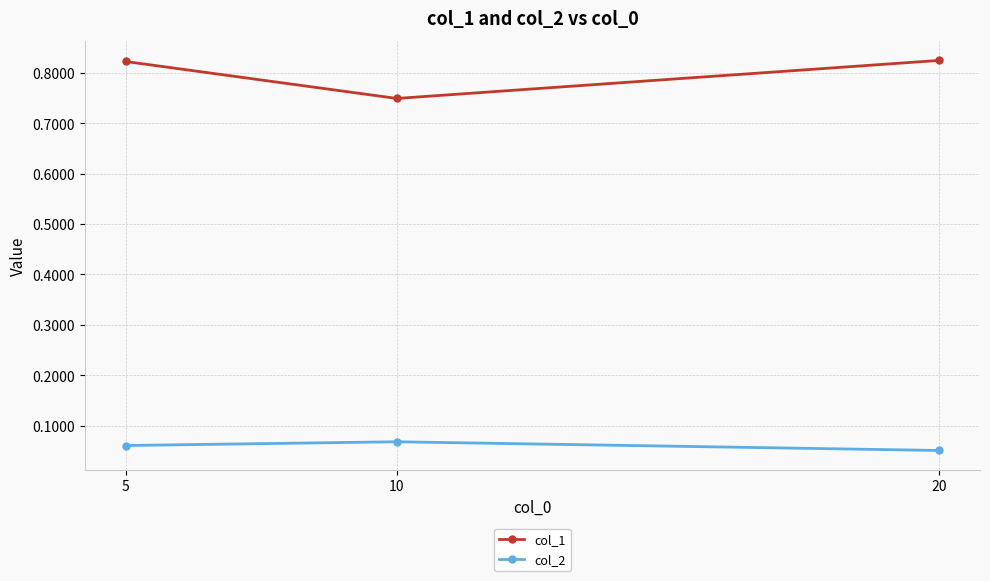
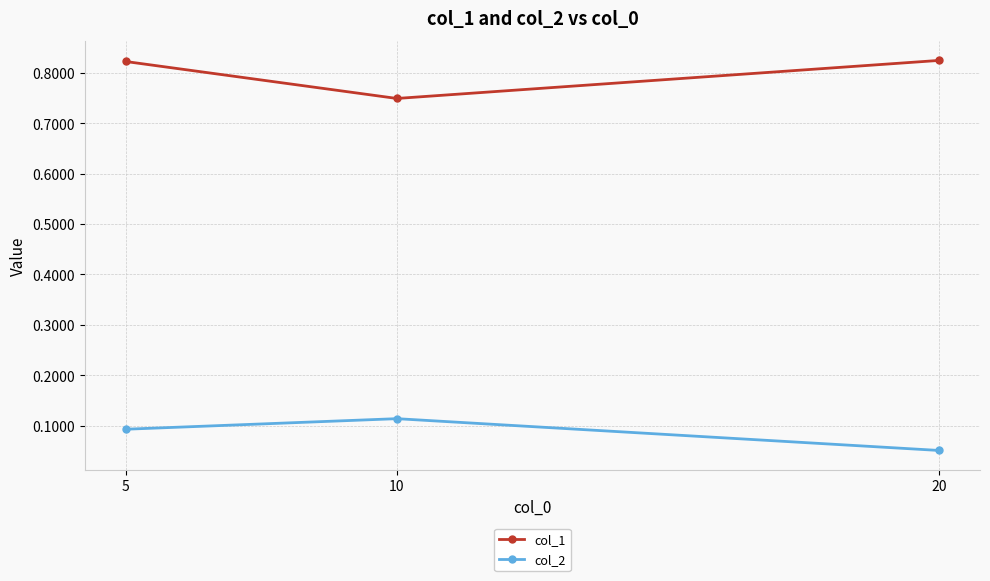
  {
    "col_1": {
      "5": 0.82,
      "10": 0.75,
      "20": 0.82
    },
    "col_2": {
-     "5": 0.06,
-     "10": 0.07,
+     "5": 0.09,
+     "10": 0.11,
      "20": 0.05
    }
  }
